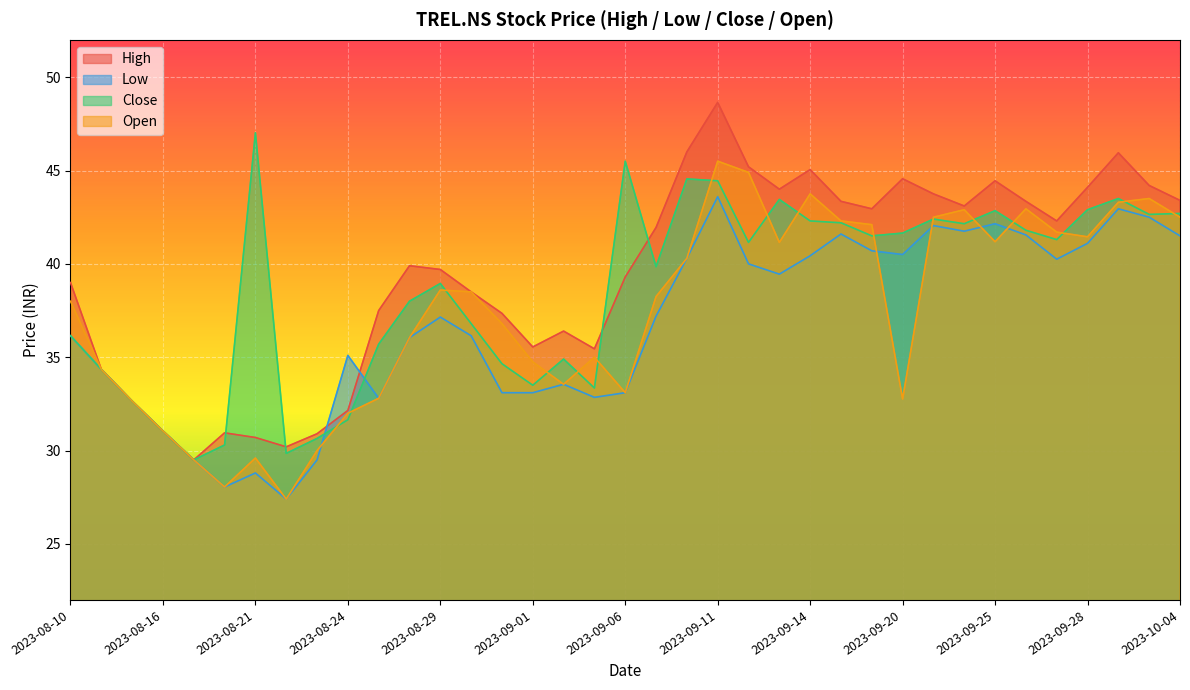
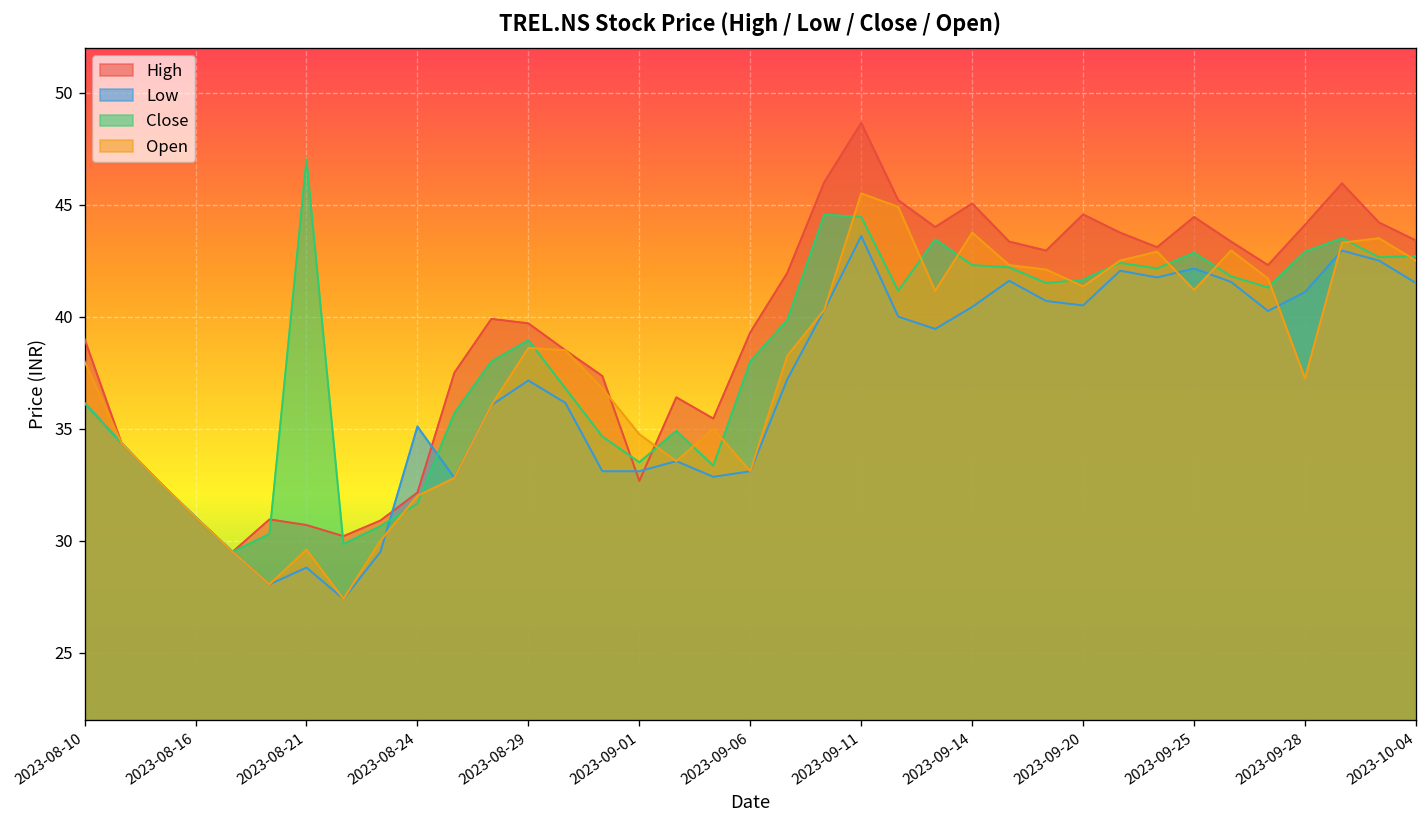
  {
    "High": {
      "2023-08-10": 39.0,
      "2023-08-21": 30.7,
      "2023-08-24": 32.2,
      "2023-08-29": 39.7,
-     "2023-09-01": 35.5,
+     "2023-09-01": 32.7,
      "2023-09-06": 39.3,
      "2023-09-11": 48.7,
      "2023-09-14": 45.0,
      "2023-09-20": 44.6,
      "2023-09-25": 44.5,
      "2023-09-28": 44.1,
      "2023-10-04": 43.4
    },
    "Low": {
      "2023-08-21": 28.8,
      "2023-08-24": 35.1,
      "2023-08-29": 37.2,
      "2023-09-01": 33.1,
      "2023-09-11": 43.6,
      "2023-09-14": 40.4,
      "2023-09-20": 40.5,
      "2023-09-25": 42.2,
      "2023-09-28": 41.1,
      "2023-10-04": 41.5
    },
    "Close": {
      "2023-08-21": 47.0,
      "2023-08-24": 31.6,
      "2023-08-29": 39.0,
      "2023-09-01": 33.5,
-     "2023-09-06": 45.5,
+     "2023-09-06": 38.0,
      "2023-09-11": 44.5,
      "2023-09-14": 42.3,
      "2023-09-20": 41.7,
      "2023-09-25": 42.8,
      "2023-09-28": 42.9,
      "2023-10-04": 42.7
    },
    "Open": {
      "2023-08-10": 38.0,
      "2023-08-21": 29.6,
      "2023-08-24": 32.0,
      "2023-08-29": 38.6,
      "2023-09-01": 34.8,
      "2023-09-11": 45.5,
      "2023-09-14": 43.8,
-     "2023-09-20": 32.8,
+     "2023-09-20": 41.3,
      "2023-09-25": 41.2,
-     "2023-09-28": 41.5,
+     "2023-09-28": 37.2,
      "2023-10-04": 42.5
    }
  }
